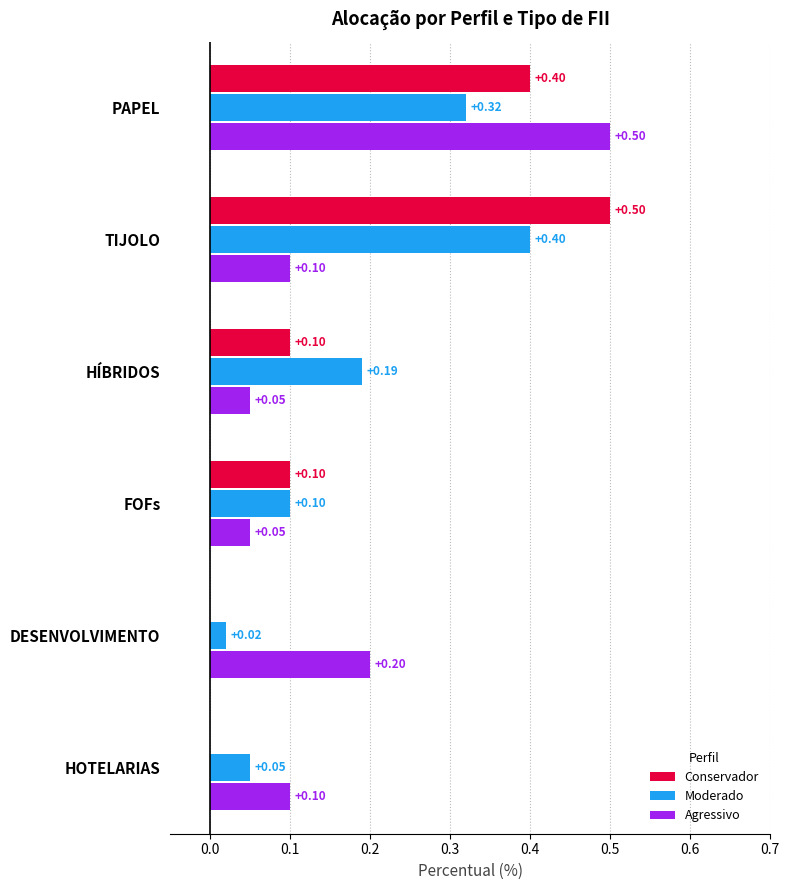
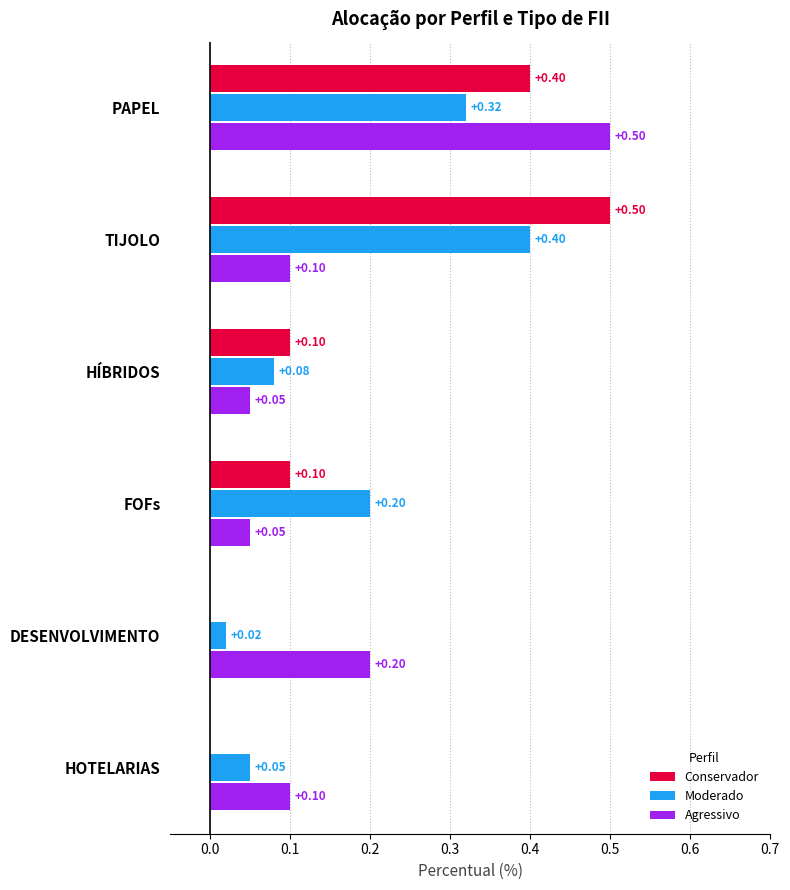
  {
    "Conservador": {
      "PAPEL": "+0.40",
      "TIJOLO": "+0.50",
      "HÍBRIDOS": "+0.10",
      "FOFs": "+0.10"
    },
    "Moderado": {
      "PAPEL": "+0.32",
      "TIJOLO": "+0.40",
-     "HÍBRIDOS": "+0.19",
-     "FOFs": "+0.10",
+     "HÍBRIDOS": "+0.08",
+     "FOFs": "+0.20",
      "DESENVOLVIMENTO": "+0.02",
      "HOTELARIAS": "+0.05"
    },
    "Agressivo": {
      "PAPEL": "+0.50",
      "TIJOLO": "+0.10",
      "HÍBRIDOS": "+0.05",
      "FOFs": "+0.05",
      "DESENVOLVIMENTO": "+0.20",
      "HOTELARIAS": "+0.10"
    }
  }
